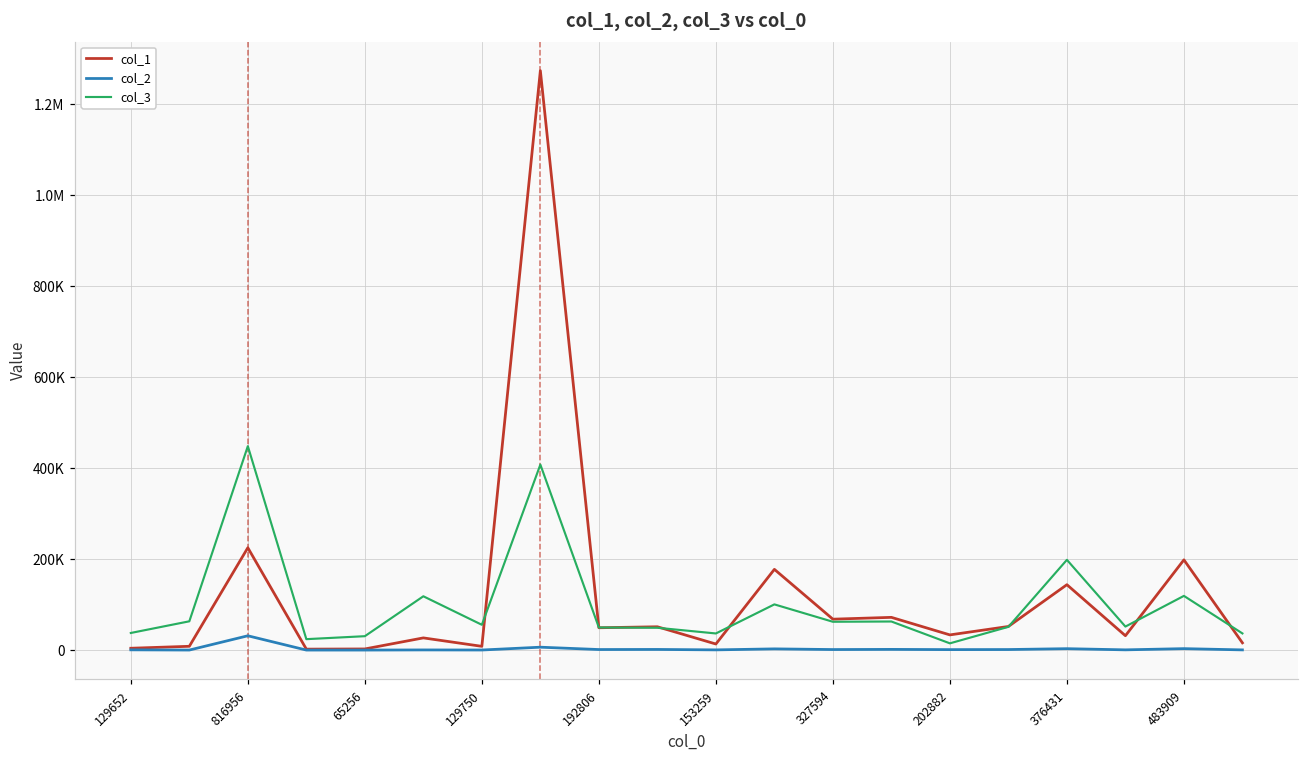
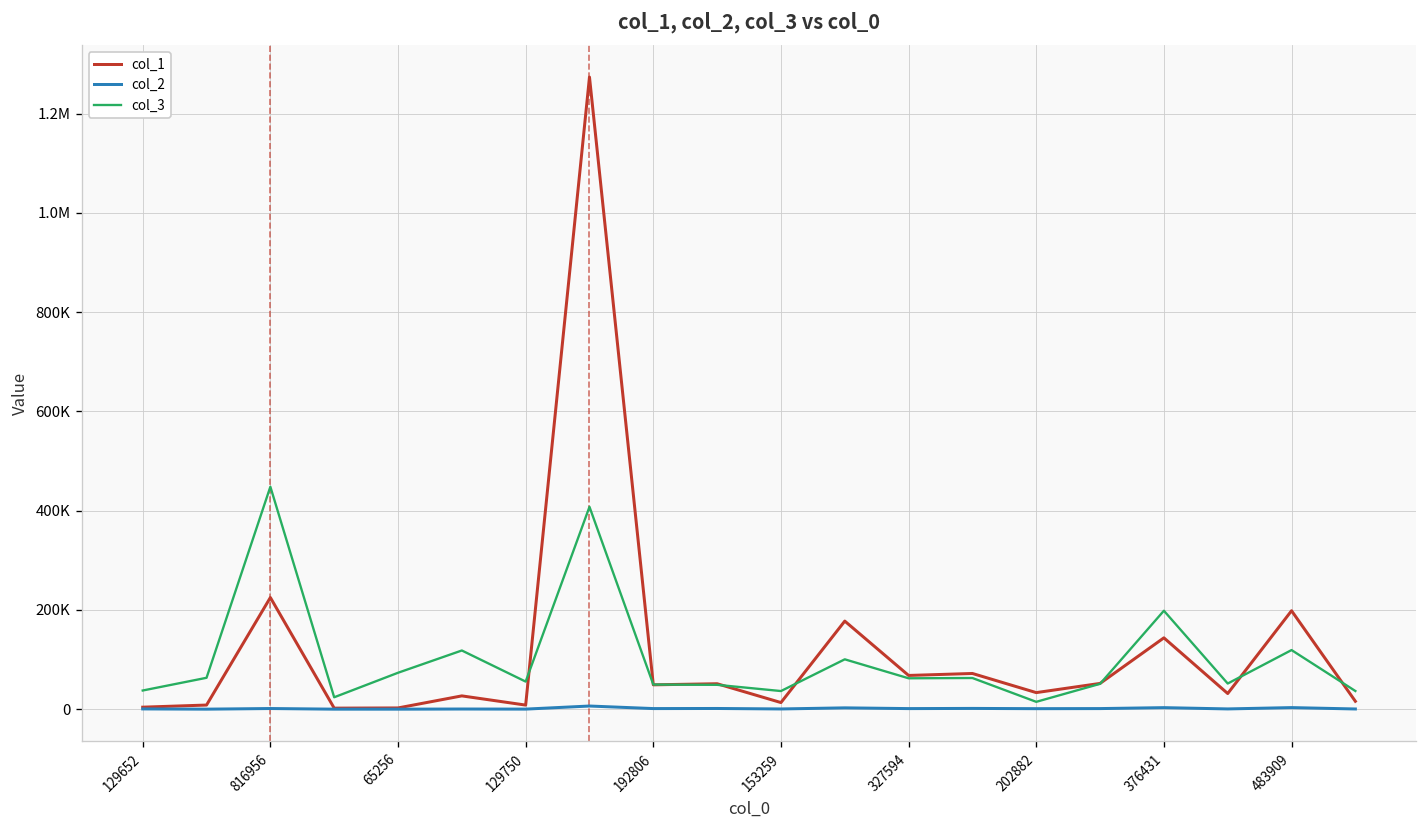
  {
    "col_1": {
      "816956": 230000,
      "129750": 10000,
      "153259": 10000,
      "202882": 30000,
      "376431": 140000,
      "483909": 200000
    },
    "col_2": {
-     "816956": 30000,
+     "816956": 0,
      "129750": 0,
      "192806": 0,
      "153259": 0,
      "327594": 0,
      "202882": 0,
      "376431": 0,
      "483909": 0
    },
    "col_3": {
      "129652": 40000,
      "816956": 450000,
-     "65256": 30000,
+     "65256": 70000,
      "129750": 60000,
      "153259": 40000,
      "202882": 20000,
      "376431": 200000,
      "483909": 120000
    }
  }
